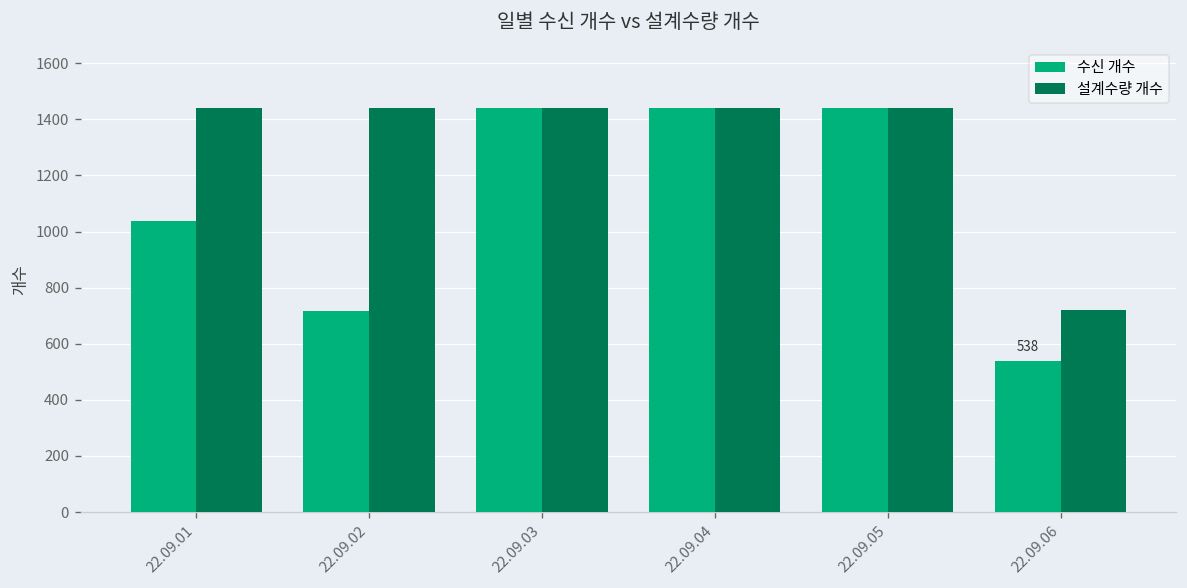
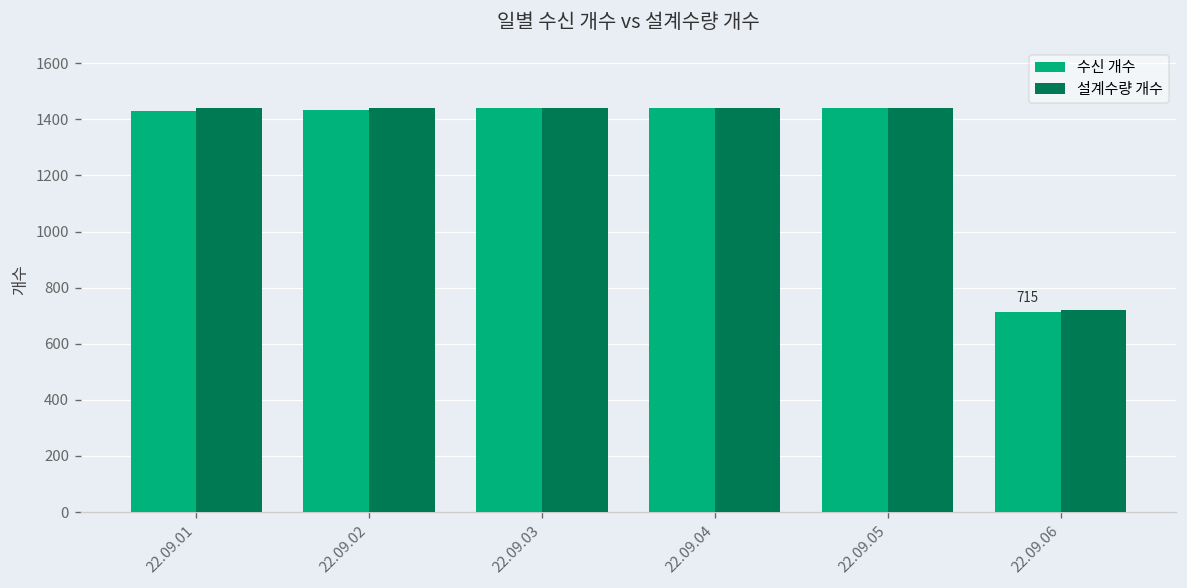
  {
    "수신 개수": {
-     "22.09.01": 1040,
-     "22.09.02": 720,
-     "22.09.06": 538
+     "22.09.01": 1430,
+     "22.09.02": 1430,
+     "22.09.06": 715
    },
    "설계수량 개수": {
      "22.09.01": 1440,
      "22.09.02": 1440,
      "22.09.03": 1440,
      "22.09.04": 1440,
      "22.09.05": 1440,
      "22.09.06": 720
    }
  }
